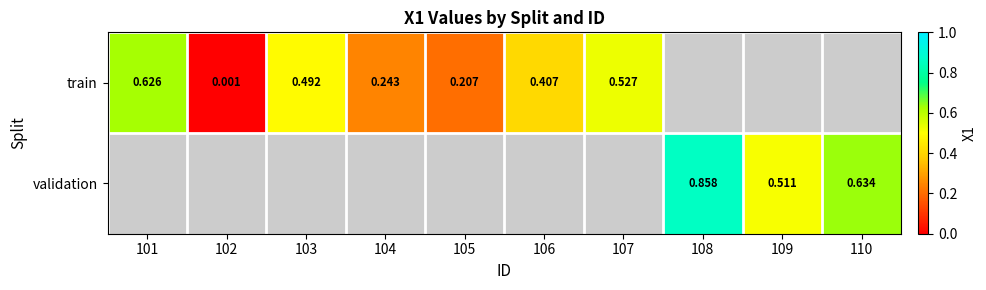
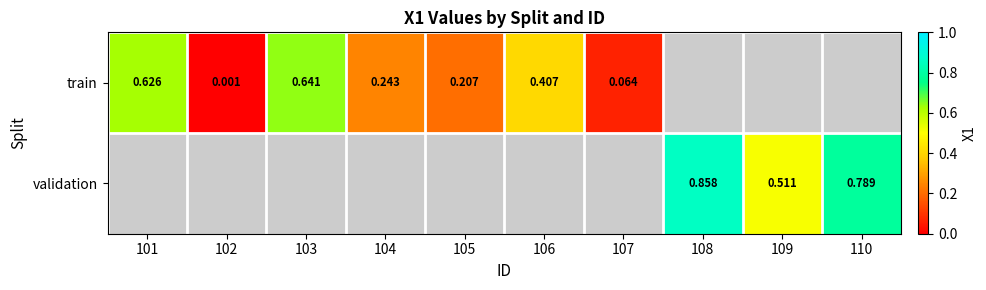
  {
    "train": {
      "101": 0.626,
      "102": 0.001,
-     "103": 0.492,
+     "103": 0.641,
      "104": 0.243,
      "105": 0.207,
      "106": 0.407,
-     "107": 0.527
+     "107": 0.064
    },
    "validation": {
      "108": 0.858,
      "109": 0.511,
-     "110": 0.634
+     "110": 0.789
    }
  }
